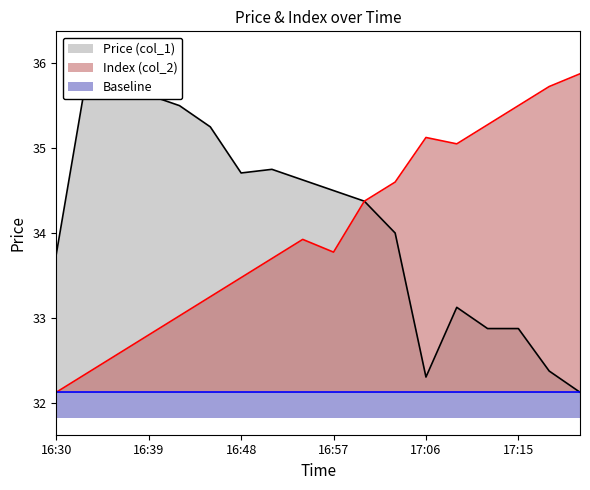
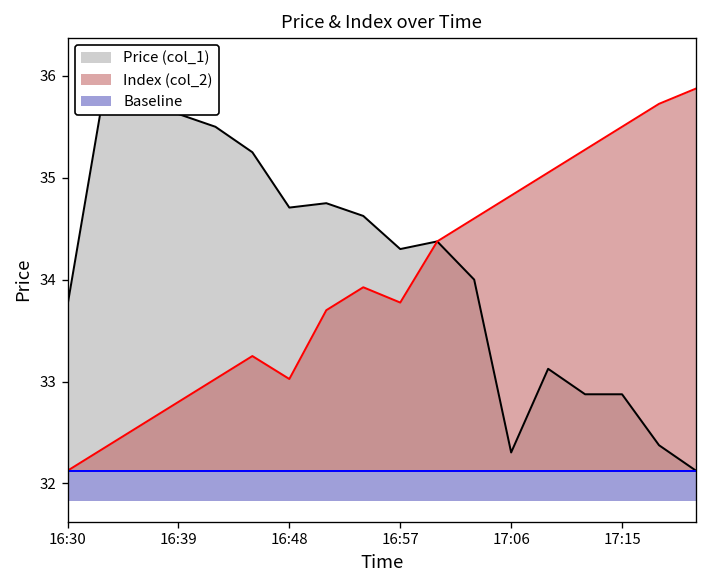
  {
    "Price (col_1)": {
      "16:30": 33.8,
      "16:48": 34.7,
-     "16:57": 34.5,
+     "16:57": 34.3,
      "17:06": 32.3,
      "17:15": 32.9
    },
    "Index (col_2)": {
      "16:39": 32.8,
-     "16:48": 33.5,
+     "16:48": 33.0,
      "16:57": 33.8,
-     "17:06": 35.1,
+     "17:06": 34.8,
      "17:15": 35.5
    },
    "Baseline": {
      "16:39": 32.1,
      "16:48": 32.1,
      "16:57": 32.1,
      "17:06": 32.1,
      "17:15": 32.1
    }
  }
